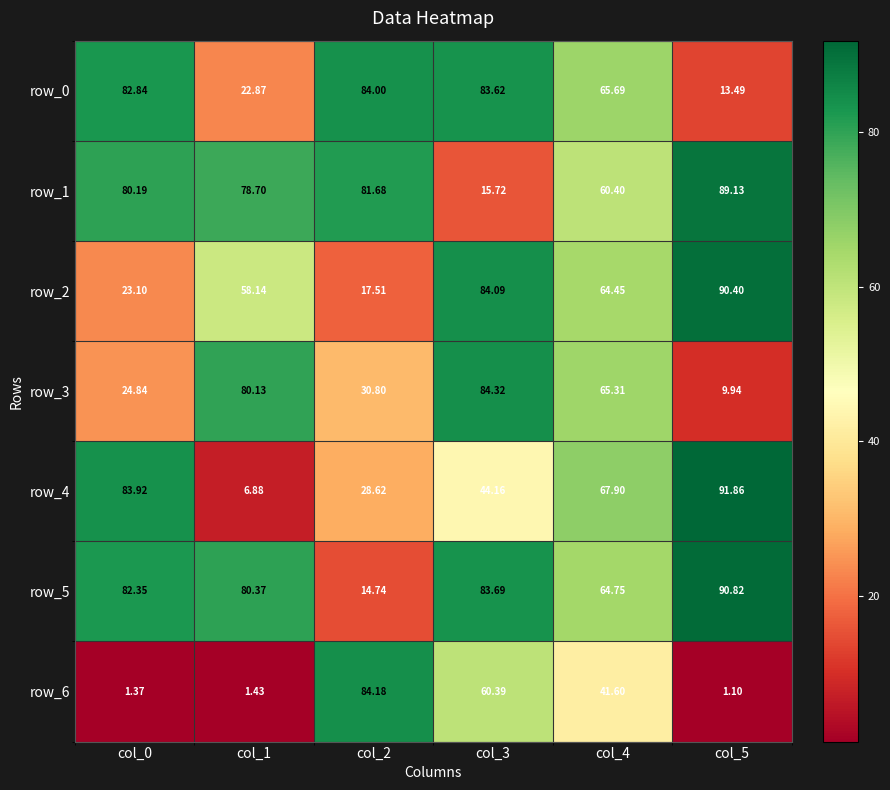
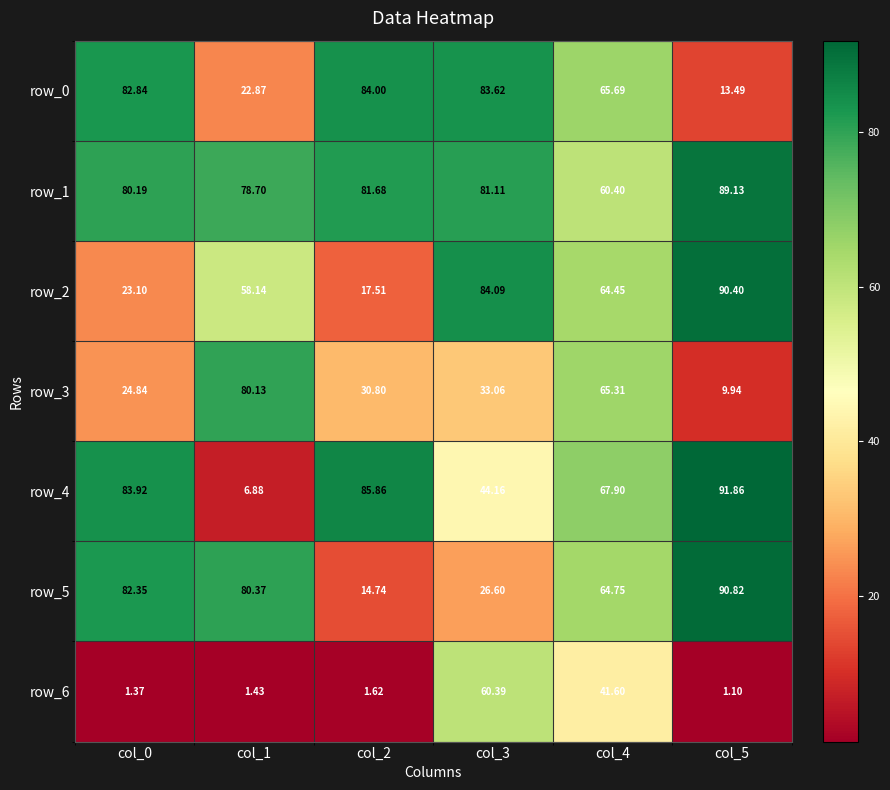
  {
    "row_0": {
      "col_0": 82.84,
      "col_1": 22.87,
      "col_2": 84.00,
      "col_3": 83.62,
      "col_4": 65.69,
      "col_5": 13.49
    },
    "row_1": {
      "col_0": 80.19,
      "col_1": 78.70,
      "col_2": 81.68,
-     "col_3": 15.72,
+     "col_3": 81.11,
      "col_4": 60.40,
      "col_5": 89.13
    },
    "row_2": {
      "col_0": 23.10,
      "col_1": 58.14,
      "col_2": 17.51,
      "col_3": 84.09,
      "col_4": 64.45,
      "col_5": 90.40
    },
    "row_3": {
      "col_0": 24.84,
      "col_1": 80.13,
      "col_2": 30.80,
-     "col_3": 84.32,
+     "col_3": 33.06,
      "col_4": 65.31,
      "col_5": 9.94
    },
    "row_4": {
      "col_0": 83.92,
      "col_1": 6.88,
-     "col_2": 28.62,
+     "col_2": 85.86,
      "col_3": 44.16,
      "col_4": 67.90,
      "col_5": 91.86
    },
    "row_5": {
      "col_0": 82.35,
      "col_1": 80.37,
      "col_2": 14.74,
-     "col_3": 83.69,
+     "col_3": 26.60,
      "col_4": 64.75,
      "col_5": 90.82
    },
    "row_6": {
      "col_0": 1.37,
      "col_1": 1.43,
-     "col_2": 84.18,
+     "col_2": 1.62,
      "col_3": 60.39,
      "col_4": 41.60,
      "col_5": 1.10
    }
  }
